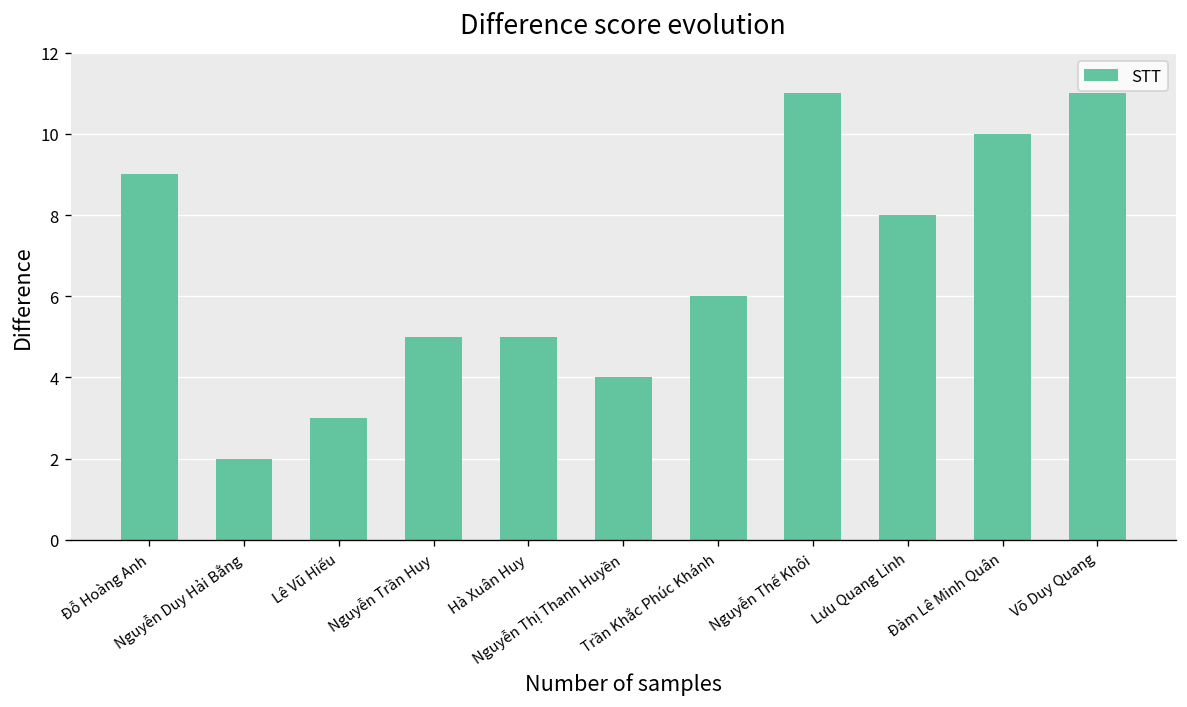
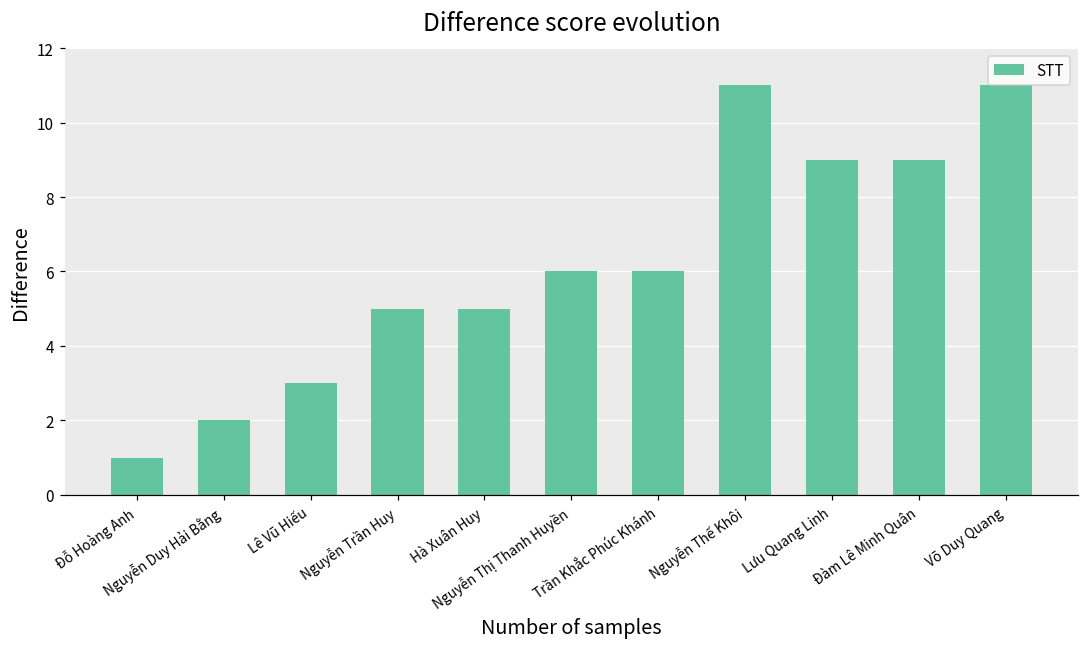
  {
-   "Đỗ Hoàng Anh": 9,
+   "Đỗ Hoàng Anh": 1,
    "Nguyễn Duy Hải Bằng": 2,
    "Lê Vũ Hiếu": 3,
    "Nguyễn Trần Huy": 5,
    "Hà Xuân Huy": 5,
-   "Nguyễn Thị Thanh Huyền": 4,
+   "Nguyễn Thị Thanh Huyền": 6,
    "Trần Khắc Phúc Khánh": 6,
    "Nguyễn Thế Khôi": 11,
-   "Lưu Quang Linh": 8,
-   "Đàm Lê Minh Quân": 10,
+   "Lưu Quang Linh": 9,
+   "Đàm Lê Minh Quân": 9,
    "Võ Duy Quang": 11
  }
